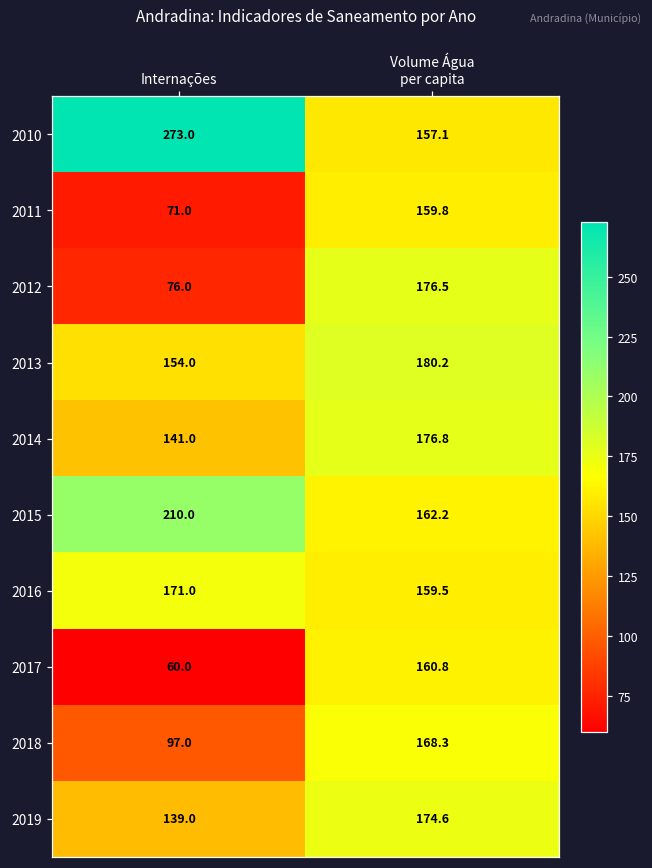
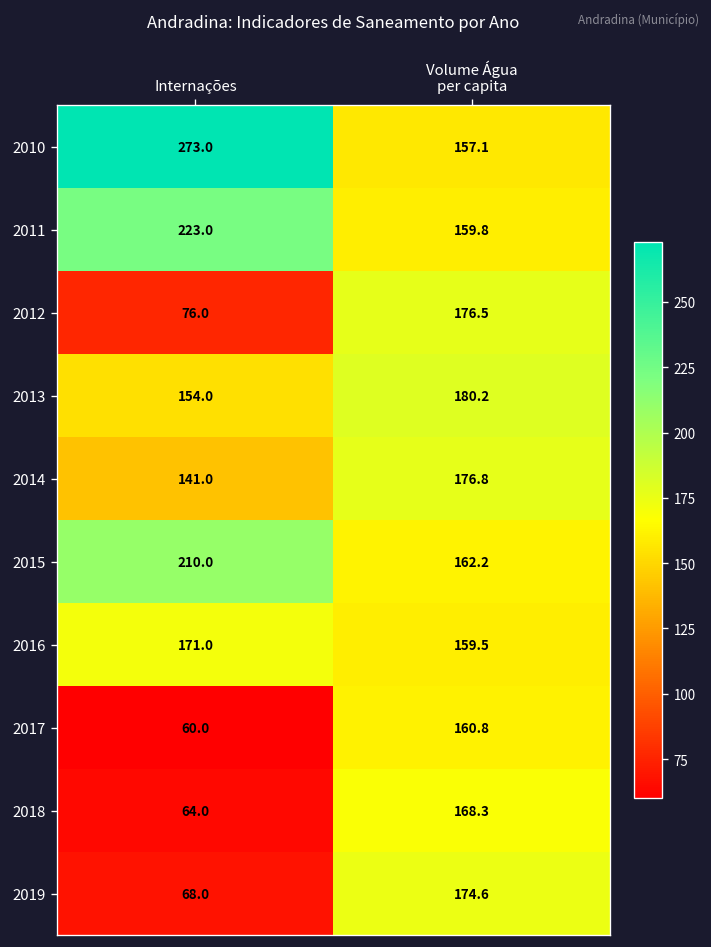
  {
    "2010": {
      "Internações": 273.0,
      "Volume Água per capita": 157.1
    },
    "2011": {
-     "Internações": 71.0,
+     "Internações": 223.0,
      "Volume Água per capita": 159.8
    },
    "2012": {
      "Internações": 76.0,
      "Volume Água per capita": 176.5
    },
    "2013": {
      "Internações": 154.0,
      "Volume Água per capita": 180.2
    },
    "2014": {
      "Internações": 141.0,
      "Volume Água per capita": 176.8
    },
    "2015": {
      "Internações": 210.0,
      "Volume Água per capita": 162.2
    },
    "2016": {
      "Internações": 171.0,
      "Volume Água per capita": 159.5
    },
    "2017": {
      "Internações": 60.0,
      "Volume Água per capita": 160.8
    },
    "2018": {
-     "Internações": 97.0,
+     "Internações": 64.0,
      "Volume Água per capita": 168.3
    },
    "2019": {
-     "Internações": 139.0,
+     "Internações": 68.0,
      "Volume Água per capita": 174.6
    }
  }
